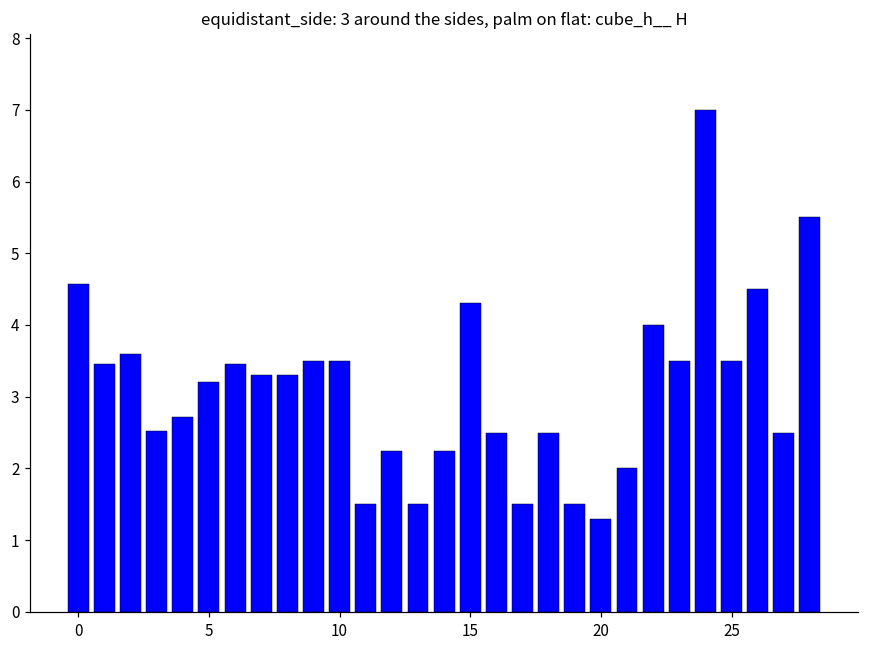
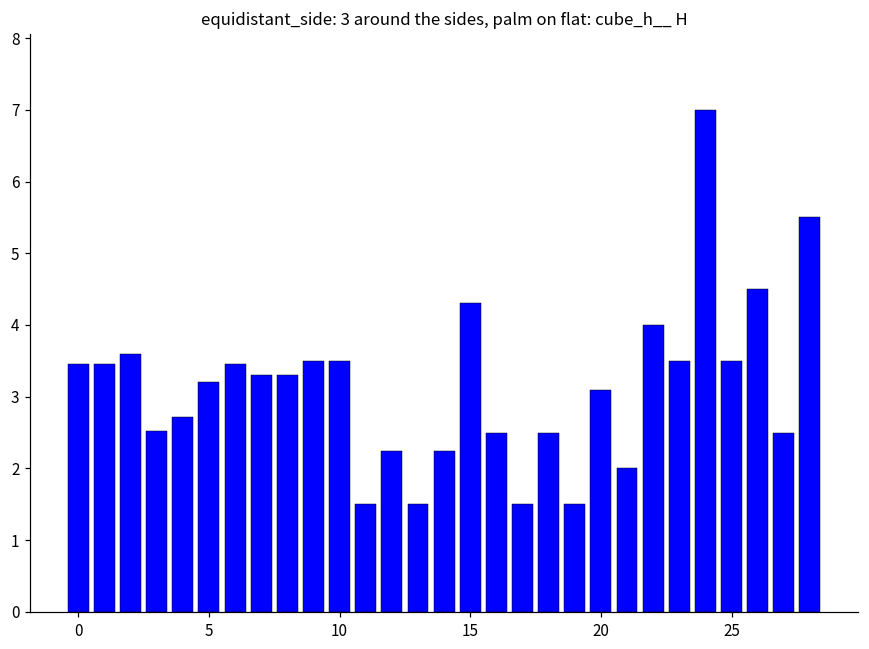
  {
-   "0": 4.6,
+   "0": 3.5,
    "5": 3.2,
    "10": 3.5,
    "15": 4.3,
-   "20": 1.3,
+   "20": 3.1,
    "25": 3.5
  }
